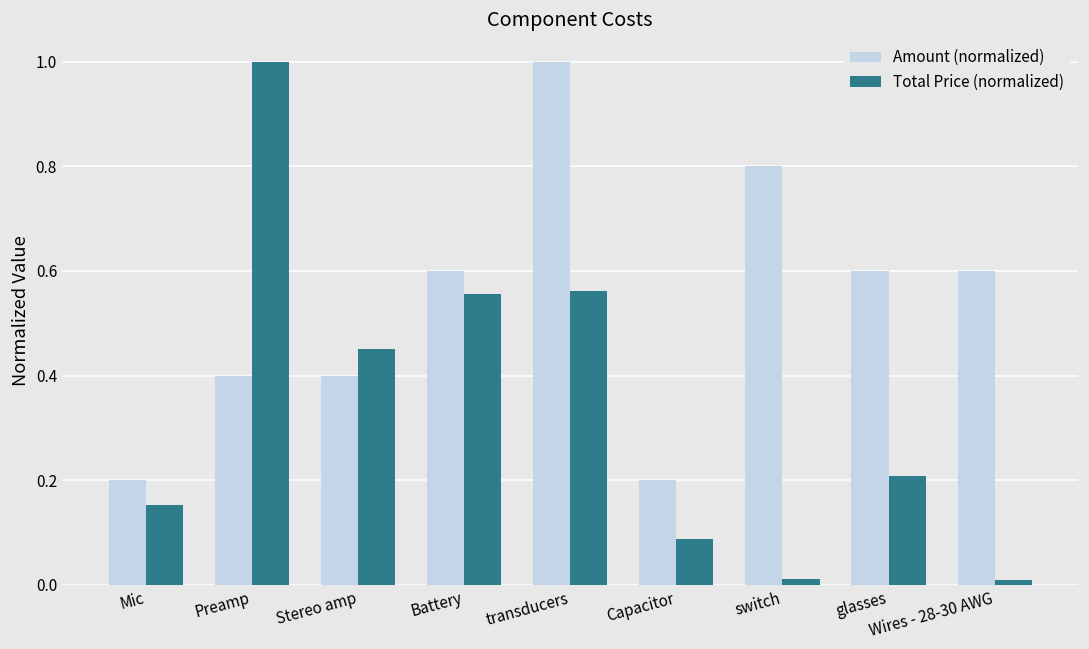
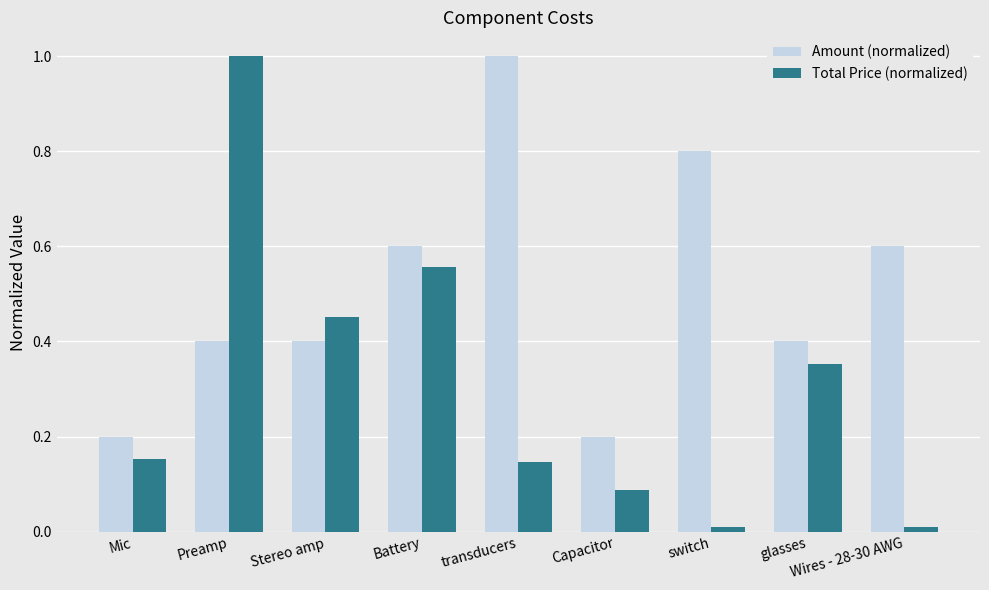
  {
    "Amount (normalized)": {
      "Mic": 0.20,
      "Preamp": 0.40,
      "Stereo amp": 0.40,
      "Battery": 0.60,
      "transducers": 1.00,
      "Capacitor": 0.20,
      "switch": 0.80,
-     "glasses": 0.60,
+     "glasses": 0.40,
      "Wires - 28-30 AWG": 0.60
    },
    "Total Price (normalized)": {
      "Mic": 0.15,
      "Preamp": 1.00,
      "Stereo amp": 0.45,
      "Battery": 0.56,
-     "transducers": 0.56,
+     "transducers": 0.15,
      "Capacitor": 0.09,
      "switch": 0.01,
-     "glasses": 0.21,
+     "glasses": 0.35,
      "Wires - 28-30 AWG": 0.01
    }
  }
